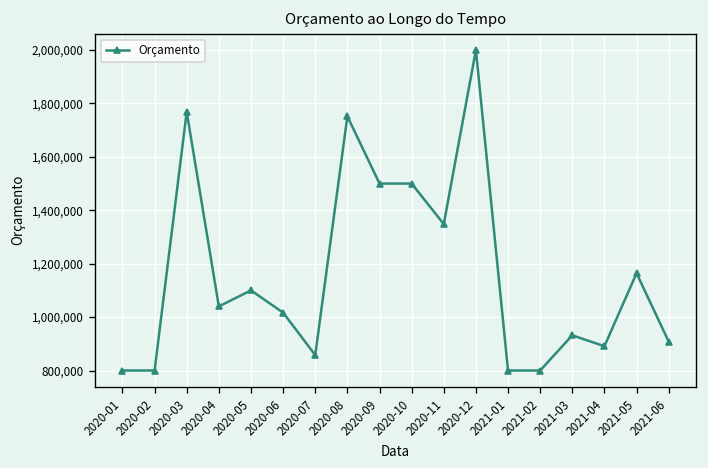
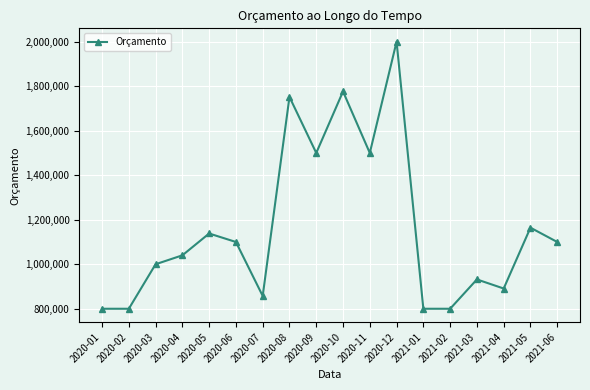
  {
    "2020-01": "800,000",
    "2020-02": "800,000",
-   "2020-03": "1,770,000",
+   "2020-03": "1,000,000",
    "2020-04": "1,040,000",
-   "2020-05": "1,100,000",
-   "2020-06": "1,020,000",
+   "2020-05": "1,140,000",
+   "2020-06": "1,100,000",
    "2020-07": "860,000",
    "2020-08": "1,750,000",
    "2020-09": "1,500,000",
-   "2020-10": "1,500,000",
-   "2020-11": "1,350,000",
+   "2020-10": "1,780,000",
+   "2020-11": "1,500,000",
    "2020-12": "2,000,000",
    "2021-01": "800,000",
    "2021-02": "800,000",
    "2021-03": "930,000",
    "2021-04": "890,000",
    "2021-05": "1,160,000",
-   "2021-06": "910,000"
+   "2021-06": "1,100,000"
  }
